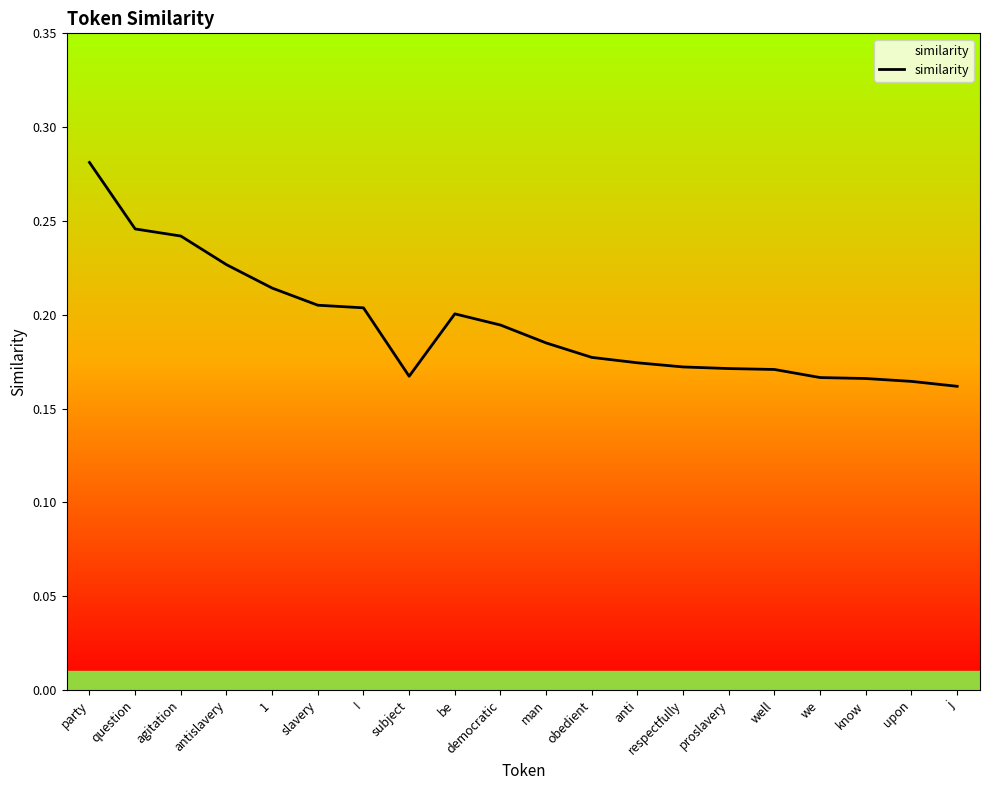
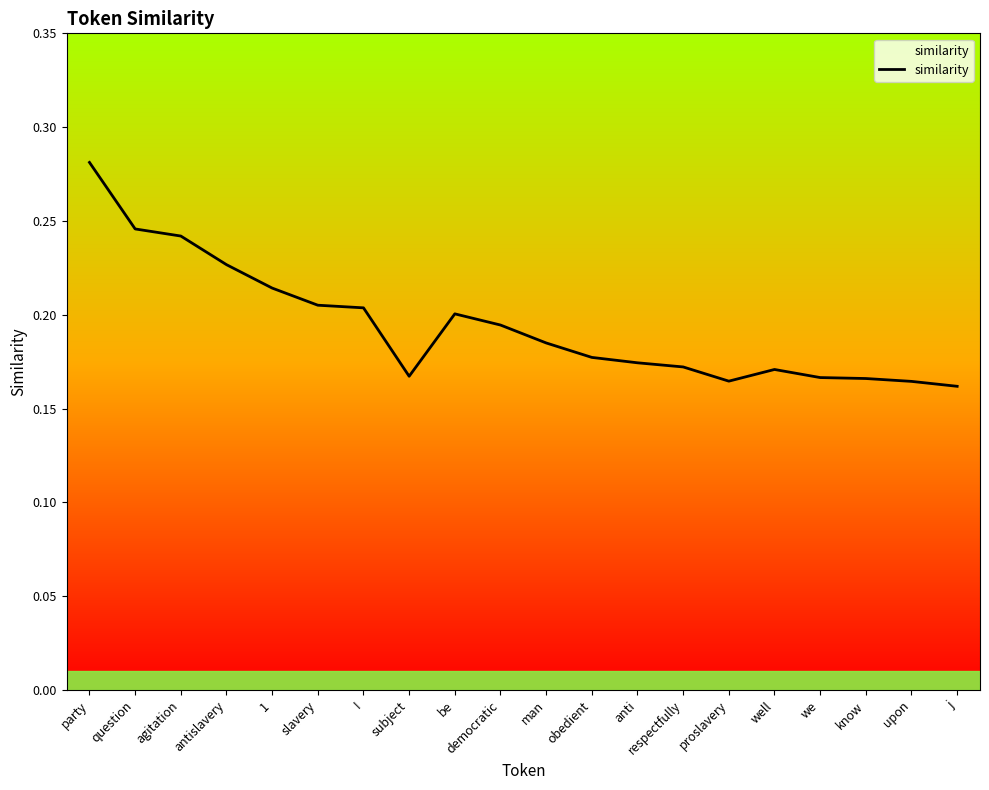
  {
    "party": 0.281,
    "question": 0.246,
    "agitation": 0.242,
    "antislavery": 0.227,
    "1": 0.214,
    "slavery": 0.205,
    "I": 0.204,
    "subject": 0.167,
    "be": 0.201,
    "democratic": 0.195,
    "man": 0.185,
    "obedient": 0.177,
    "anti": 0.174,
    "respectfully": 0.172,
-   "proslavery": 0.171,
+   "proslavery": 0.165,
    "well": 0.171,
    "we": 0.167,
    "know": 0.166,
    "upon": 0.165,
    "j": 0.162
  }
